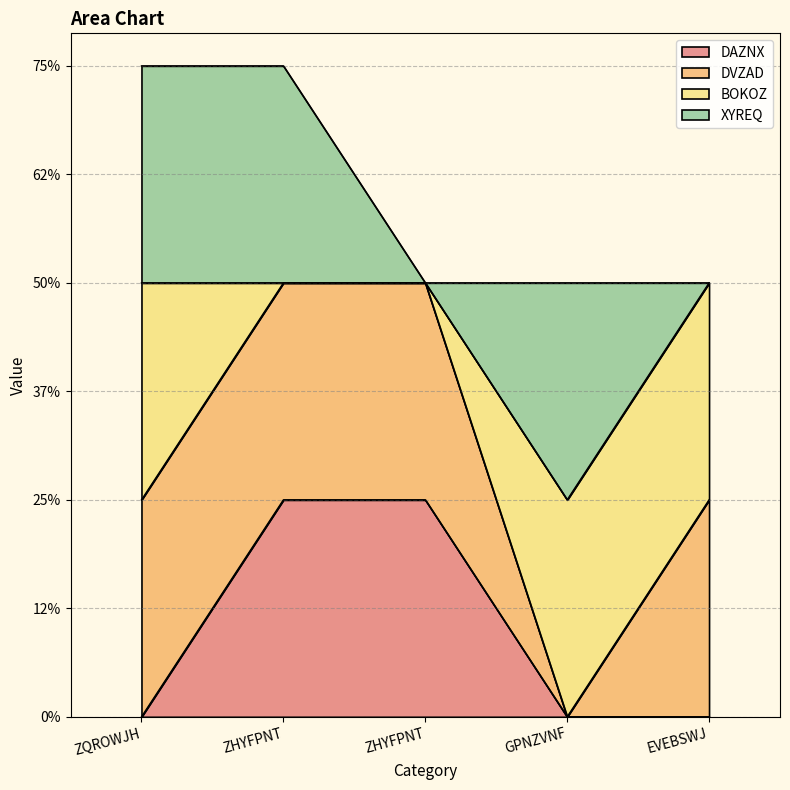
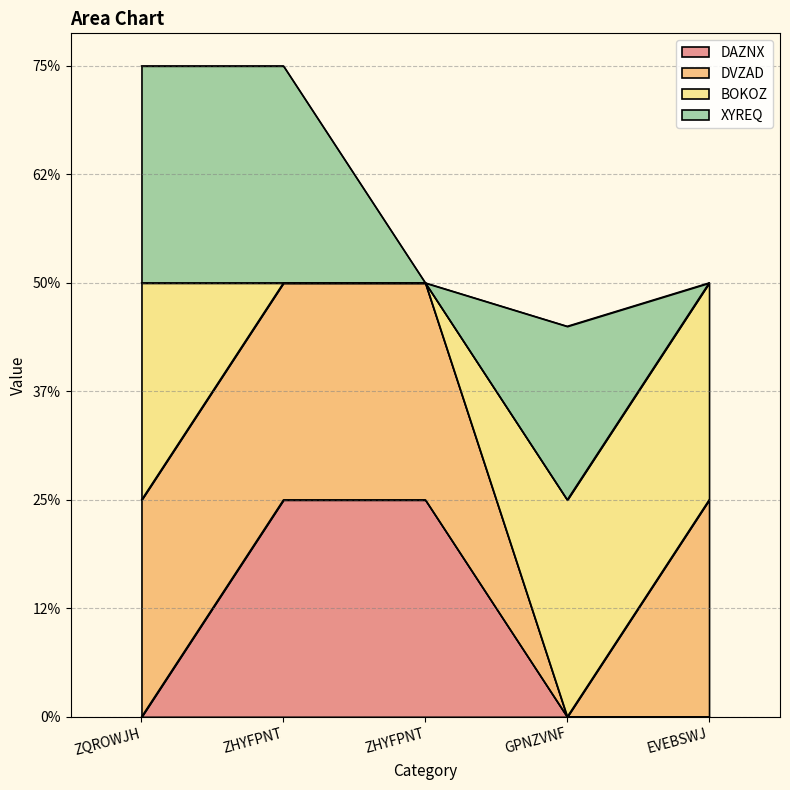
  {
    "DAZNX": {
      "ZQROWJH": "0%",
      "EVEBSWJ": "0%"
    },
    "DVZAD": {
      "ZQROWJH": "25%",
      "EVEBSWJ": "25%"
    },
    "BOKOZ": {
      "ZQROWJH": "25%",
      "GPNZVNF": "25%"
    },
    "XYREQ": {
      "ZQROWJH": "25%",
-     "GPNZVNF": "25%"
+     "GPNZVNF": "20%"
    }
  }
